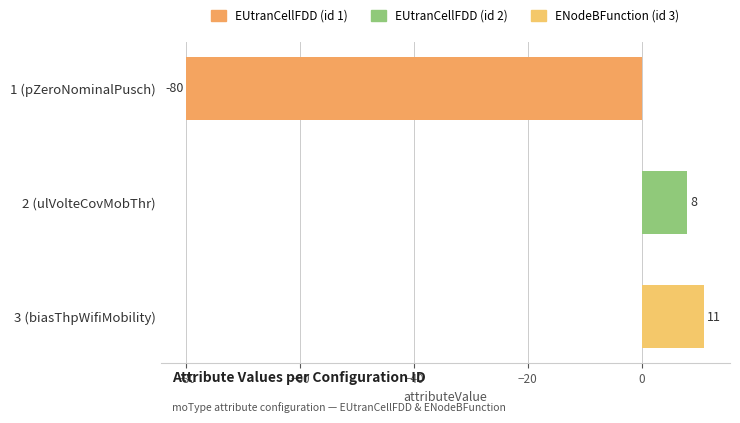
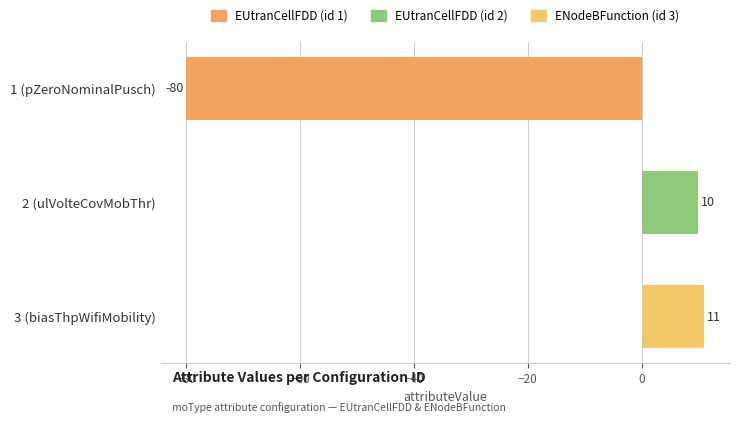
  {
    "1 (pZeroNominalPusch)": -80,
-   "2 (ulVolteCovMobThr)": 8,
+   "2 (ulVolteCovMobThr)": 10,
    "3 (biasThpWifiMobility)": 11
  }
